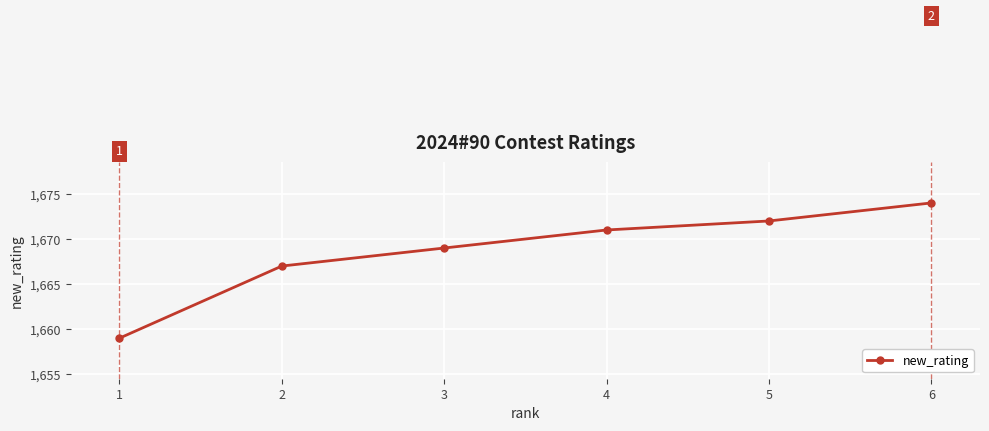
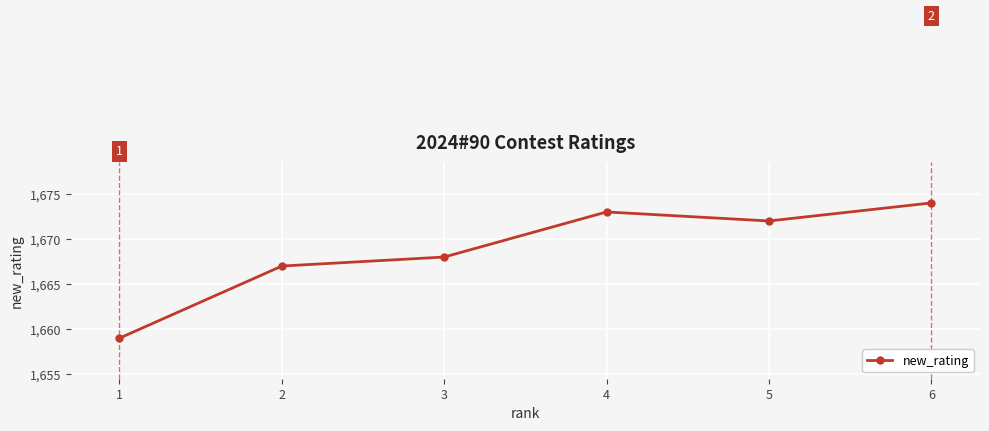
  {
    "1": "1,659",
    "2": "1,667",
-   "3": "1,669",
-   "4": "1,671",
+   "3": "1,668",
+   "4": "1,673",
    "5": "1,672",
    "6": "1,674"
  }
